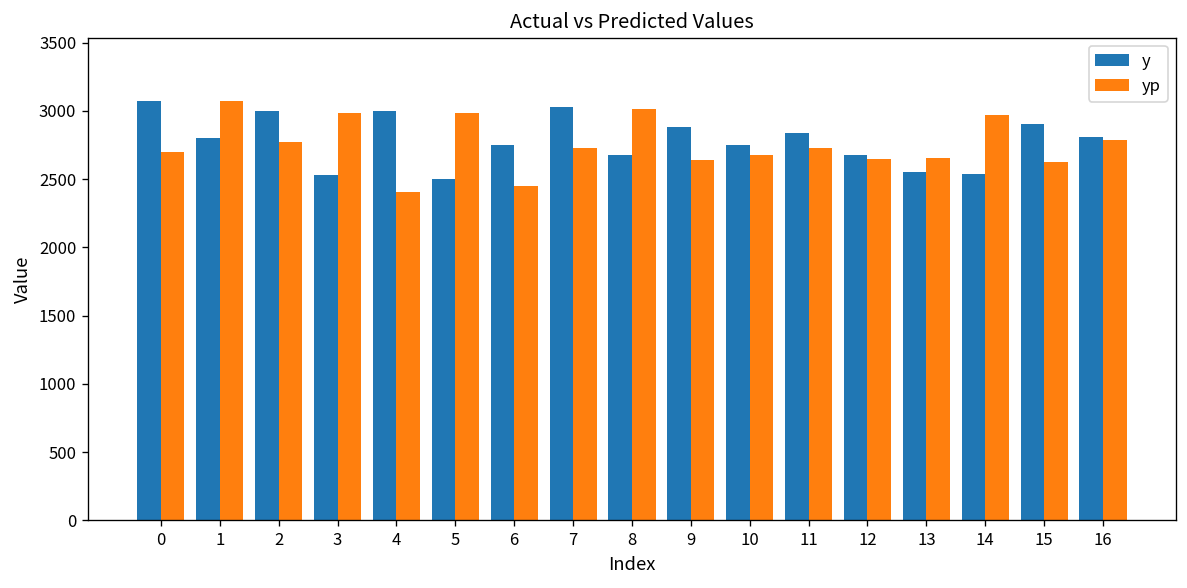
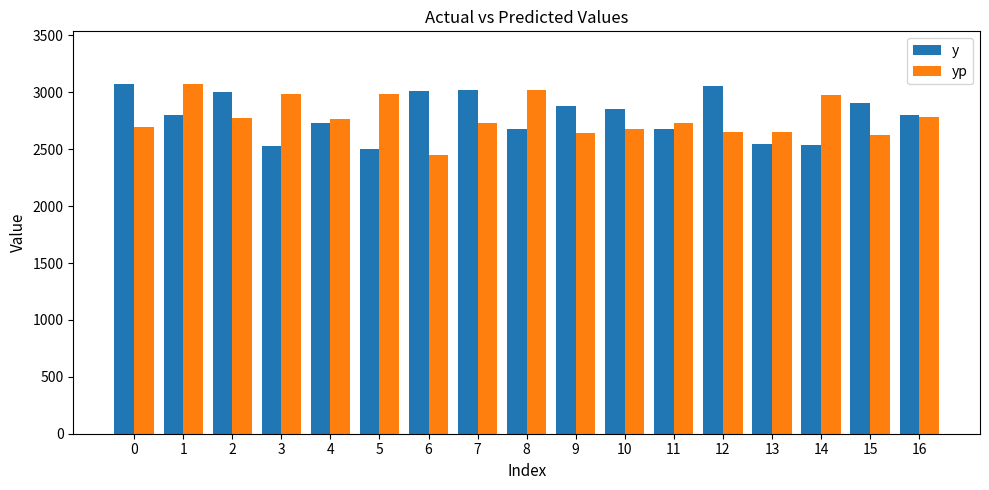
  {
    "y": {
      "0": 3080,
      "1": 2800,
      "2": 3000,
      "3": 2530,
-     "4": 3000,
+     "4": 2730,
      "5": 2500,
-     "6": 2750,
+     "6": 3010,
      "7": 3030,
      "8": 2680,
      "9": 2880,
-     "10": 2750,
-     "11": 2840,
-     "12": 2680,
+     "10": 2850,
+     "11": 2680,
+     "12": 3050,
      "13": 2550,
      "14": 2540,
      "15": 2910,
      "16": 2800
    },
    "yp": {
      "0": 2700,
      "1": 3070,
      "2": 2770,
      "3": 2990,
-     "4": 2410,
+     "4": 2760,
      "5": 2990,
      "6": 2450,
      "7": 2730,
      "8": 3020,
      "9": 2640,
      "10": 2670,
      "11": 2730,
      "12": 2650,
      "13": 2650,
      "14": 2970,
      "15": 2630,
      "16": 2790
    }
  }
